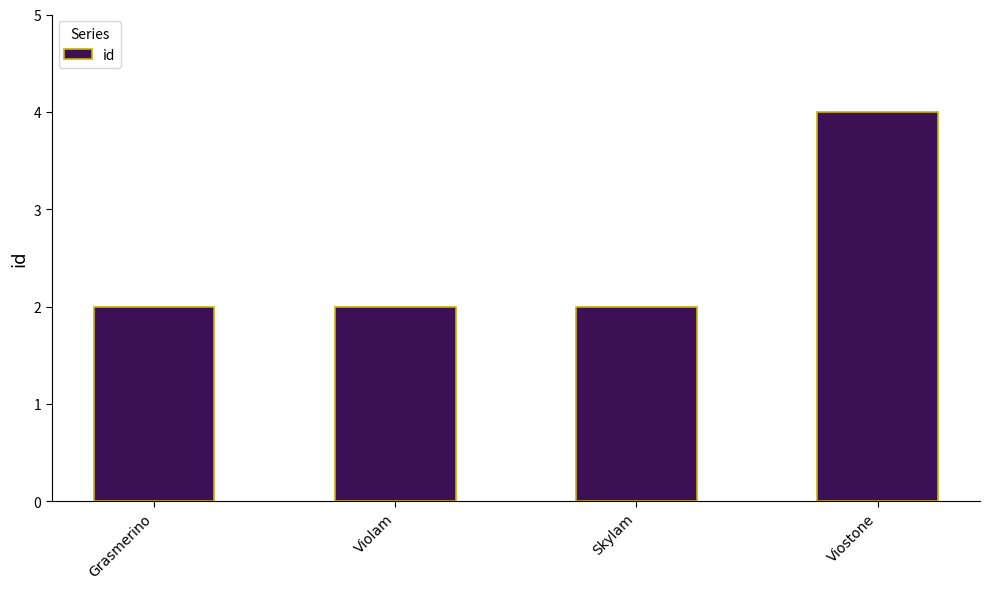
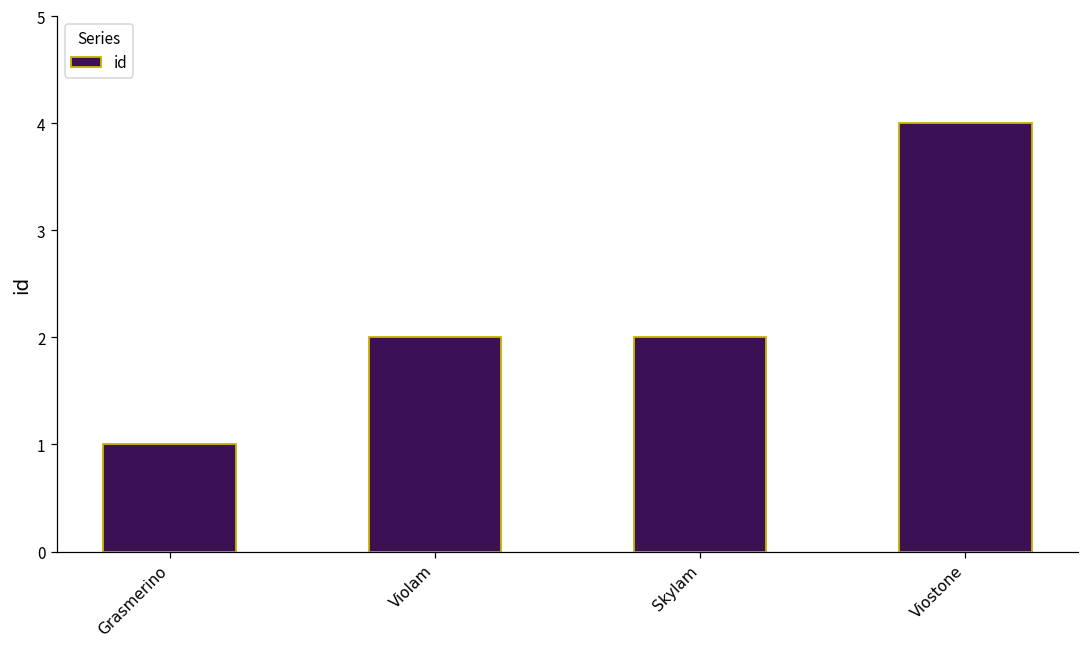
  {
-   "Grasmerino": 2,
+   "Grasmerino": 1,
    "Violam": 2,
    "Skylam": 2,
    "Viostone": 4
  }
